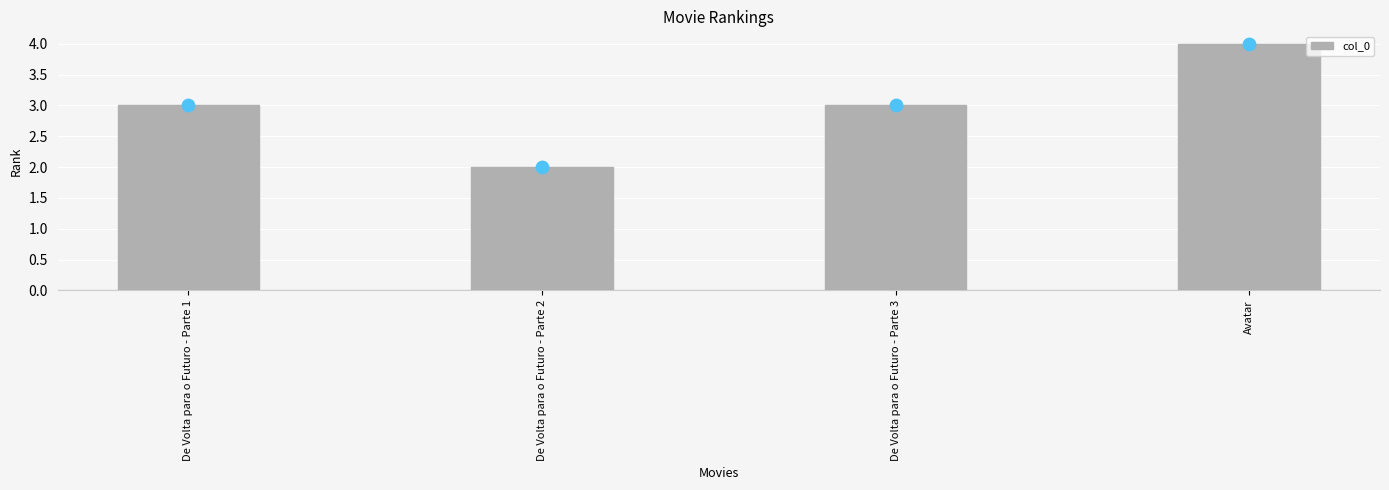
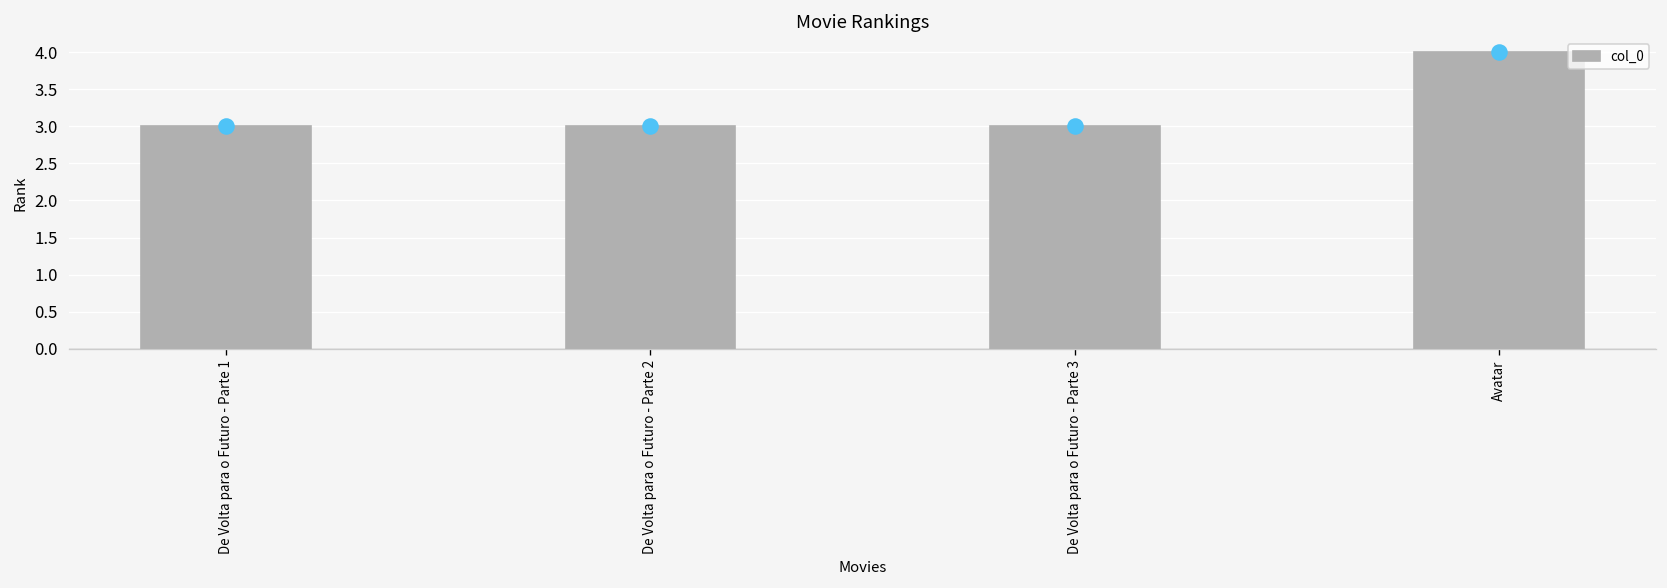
  {
    "De Volta para o Futuro - Parte 1": 3,
-   "De Volta para o Futuro - Parte 2": 2,
+   "De Volta para o Futuro - Parte 2": 3,
    "De Volta para o Futuro - Parte 3": 3,
    "Avatar": 4
  }
